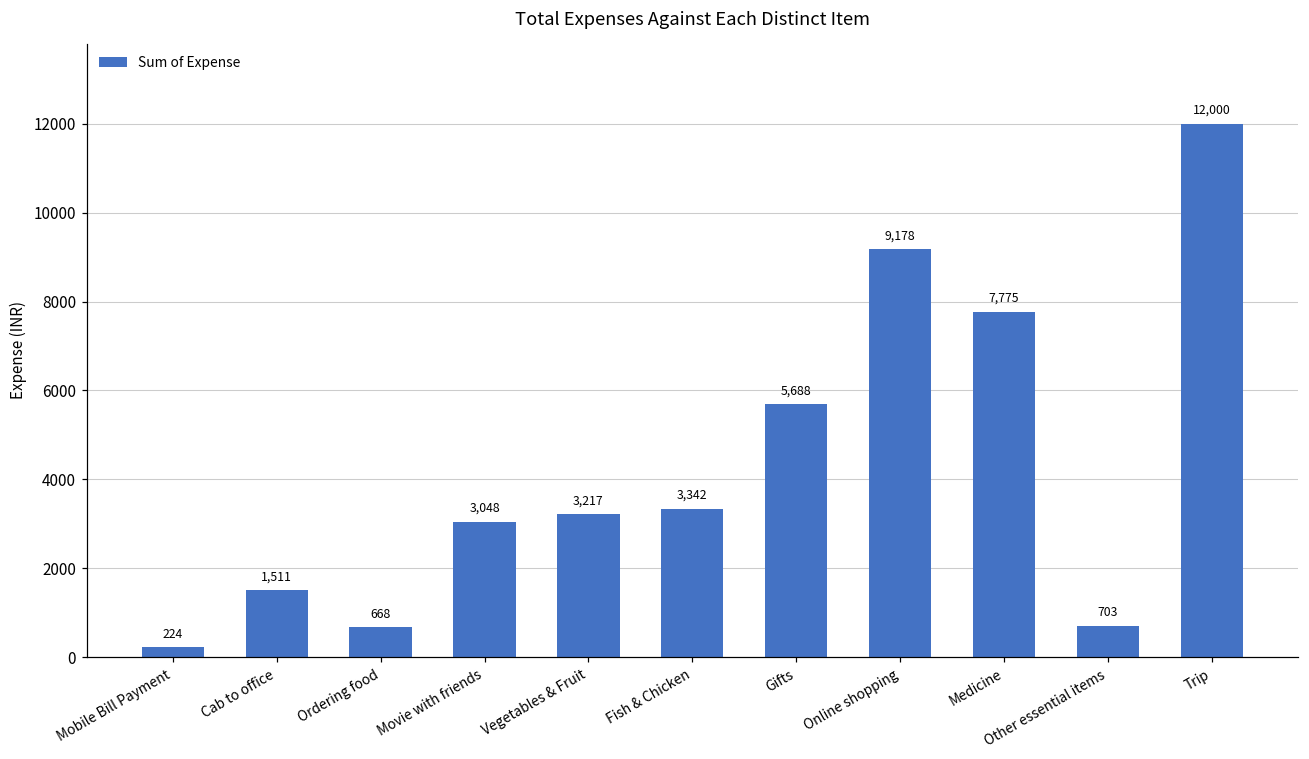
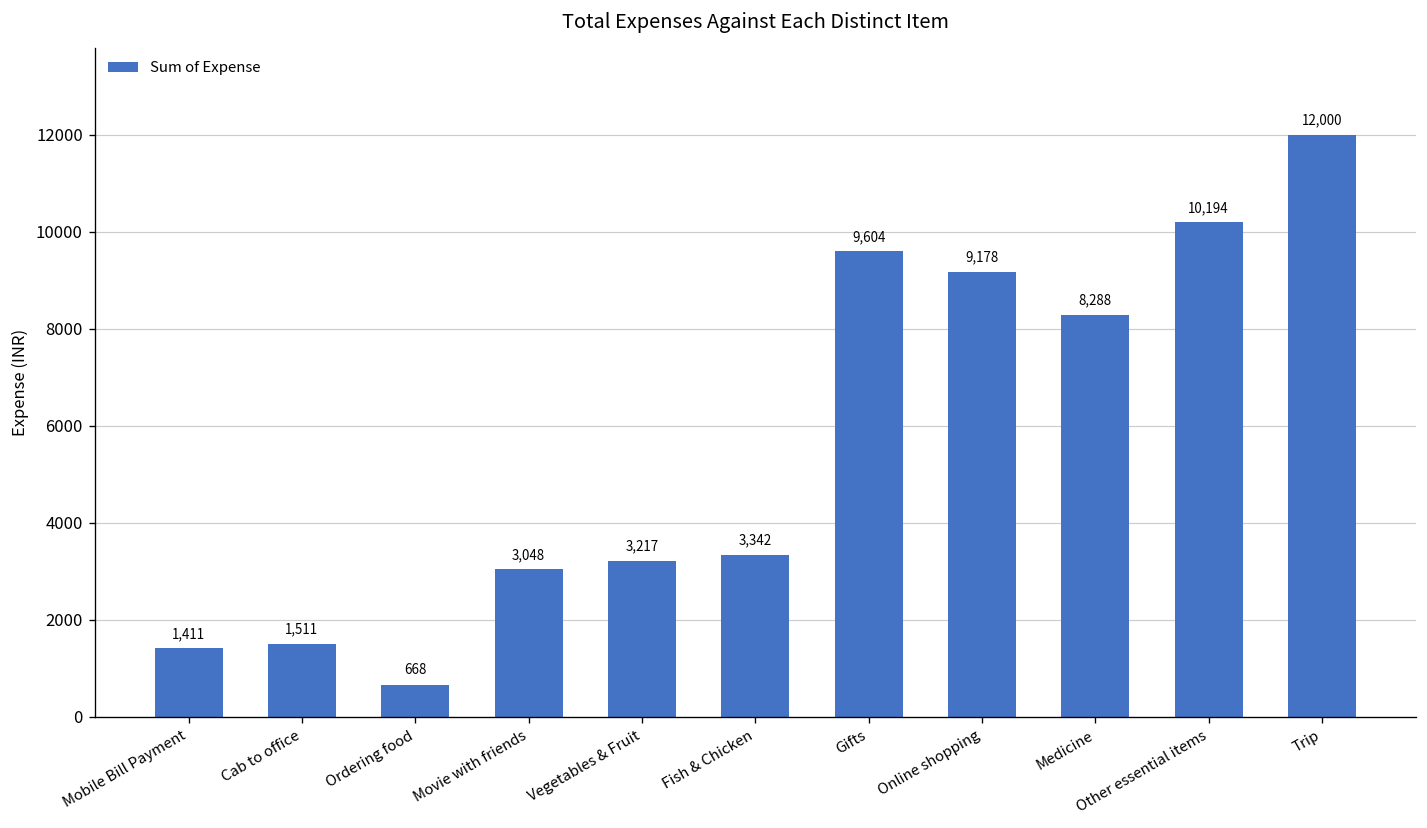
  {
-   "Mobile Bill Payment": "224",
+   "Mobile Bill Payment": "1,411",
    "Cab to office": "1,511",
    "Ordering food": "668",
    "Movie with friends": "3,048",
    "Vegetables & Fruit": "3,217",
    "Fish & Chicken": "3,342",
-   "Gifts": "5,688",
+   "Gifts": "9,604",
    "Online shopping": "9,178",
-   "Medicine": "7,775",
-   "Other essential items": "703",
+   "Medicine": "8,288",
+   "Other essential items": "10,194",
    "Trip": "12,000"
  }
